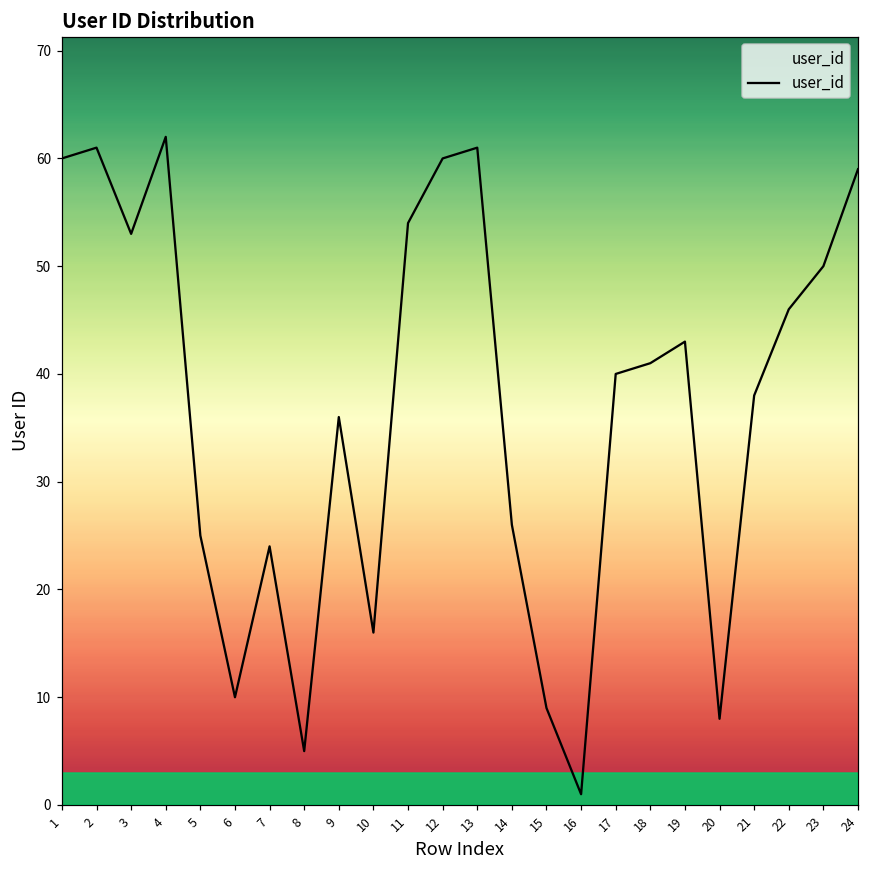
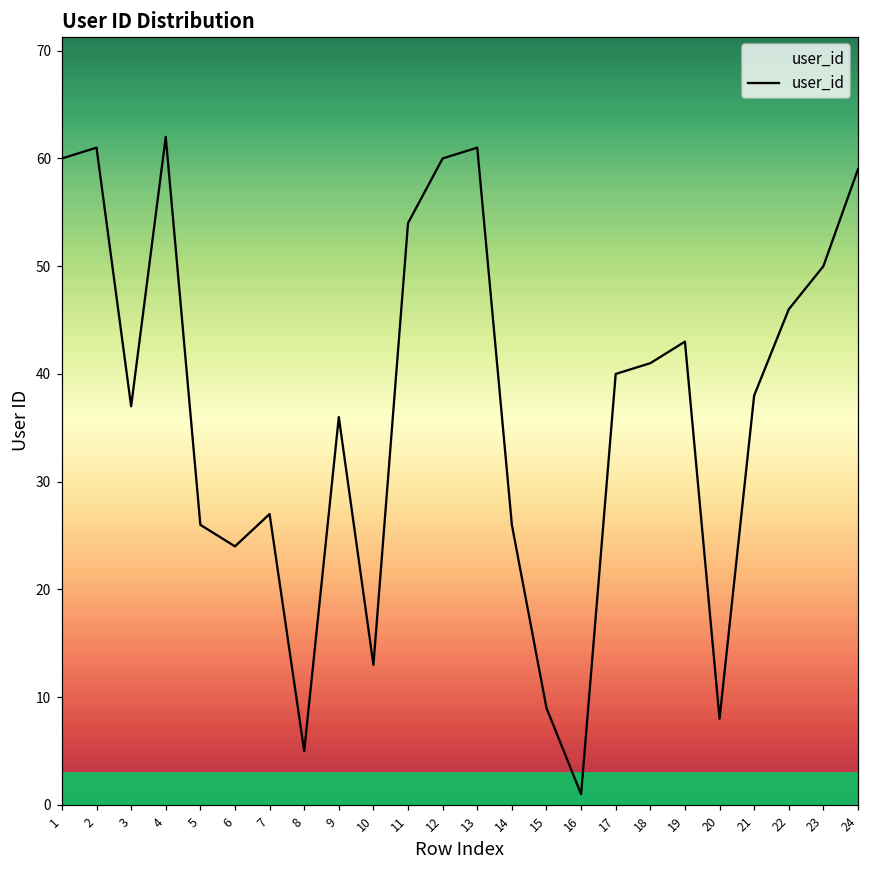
  {
    "1": 60,
    "2": 61,
-   "3": 53,
+   "3": 37,
    "4": 62,
-   "5": 25,
-   "6": 10,
-   "7": 24,
+   "5": 26,
+   "6": 24,
+   "7": 27,
    "8": 5,
    "9": 36,
-   "10": 16,
+   "10": 13,
    "11": 54,
    "12": 60,
    "13": 61,
    "14": 26,
    "15": 9,
    "17": 40,
    "18": 41,
    "19": 43,
    "20": 8,
    "21": 38,
    "22": 46,
    "23": 50,
    "24": 59
  }
